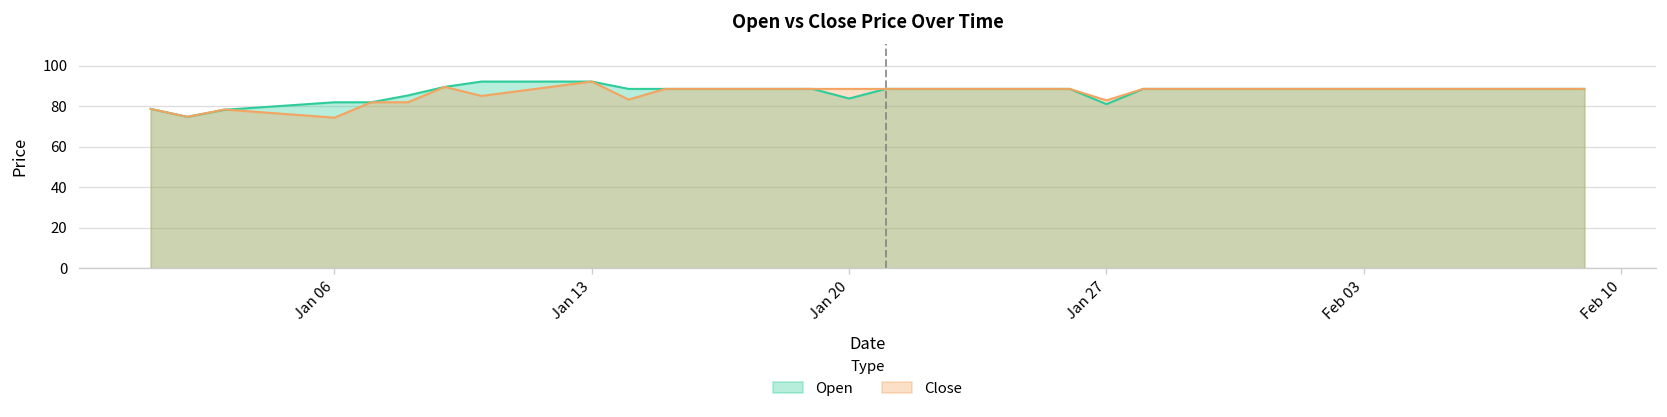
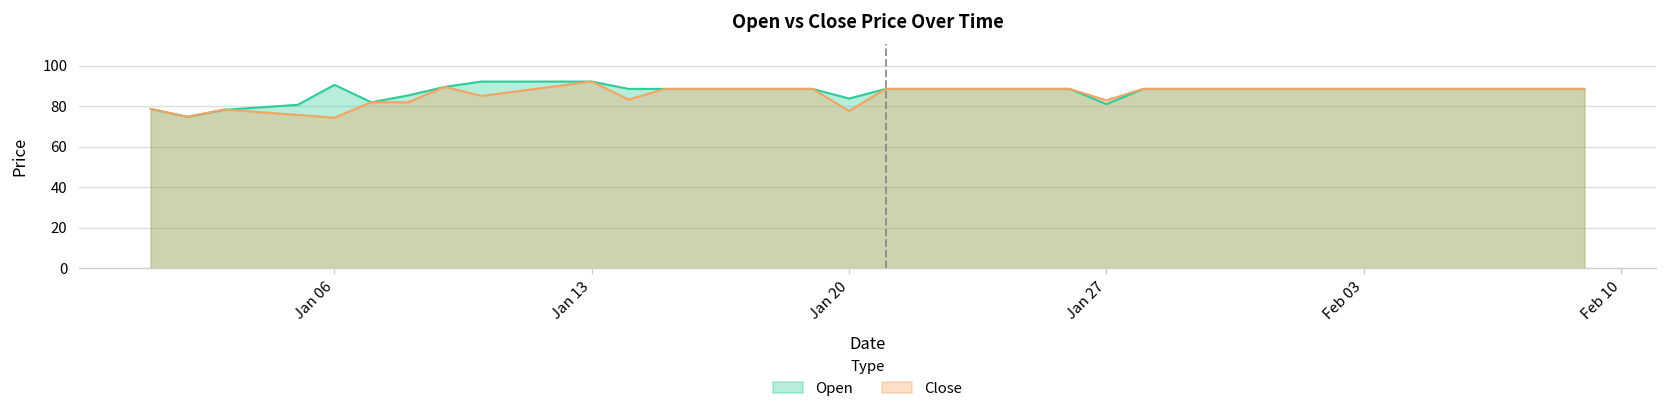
  {
    "Open": {
-     "Jan 06": 82,
+     "Jan 06": 91,
      "Jan 20": 84,
      "Jan 27": 81
    },
    "Close": {
      "Jan 06": 74,
-     "Jan 20": 89,
+     "Jan 20": 78,
      "Jan 27": 83
    }
  }
